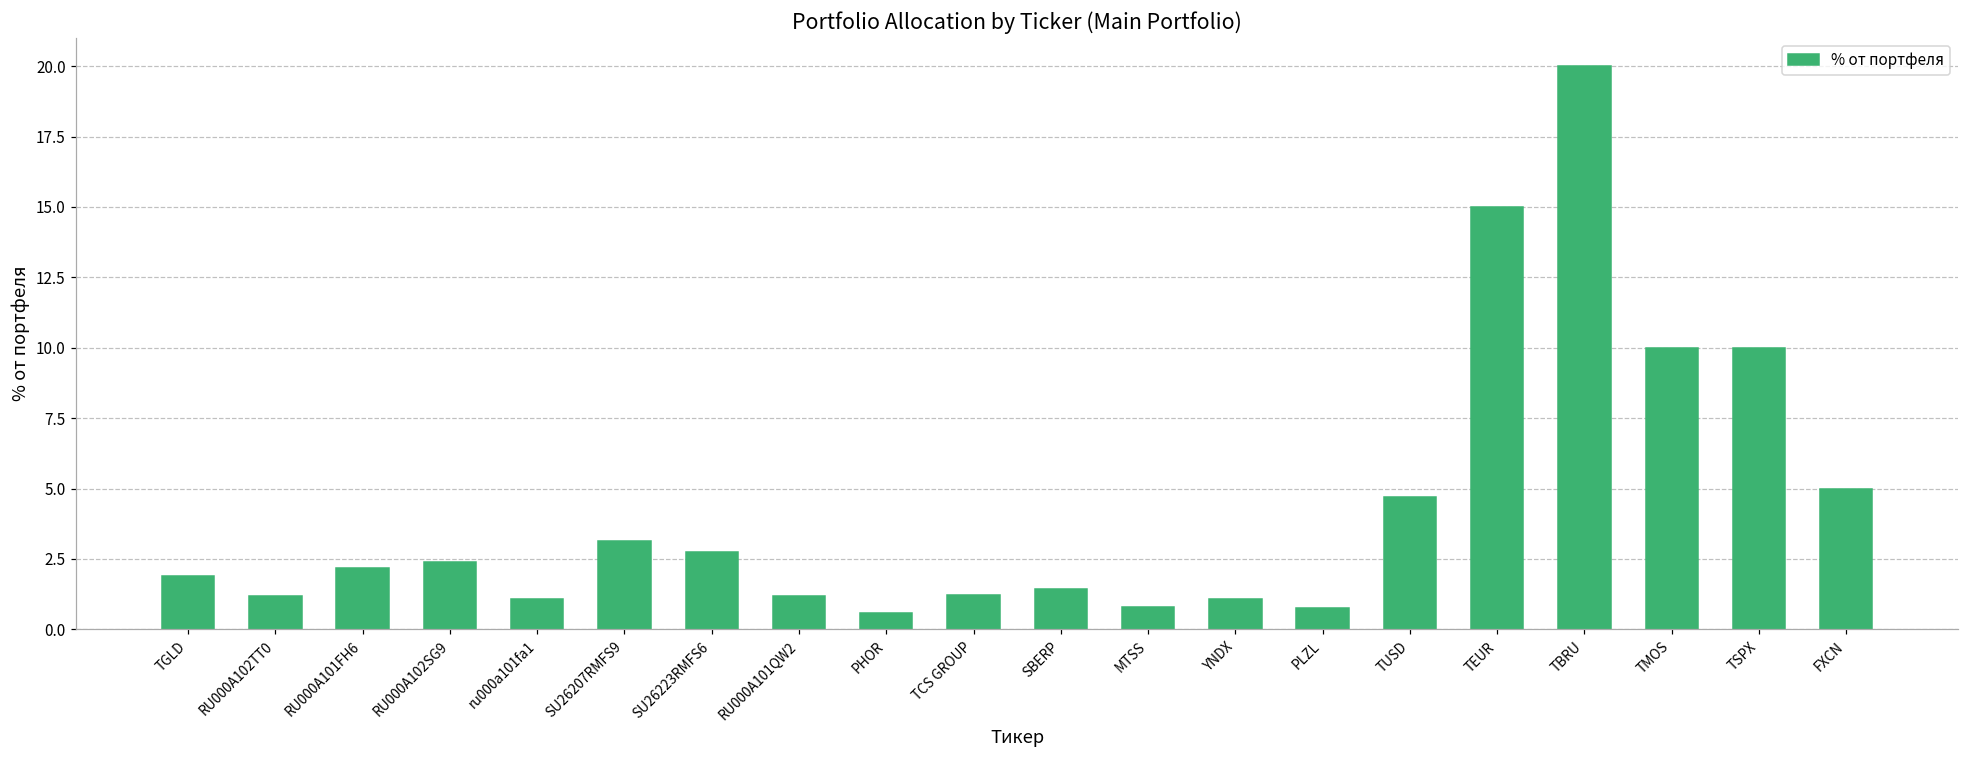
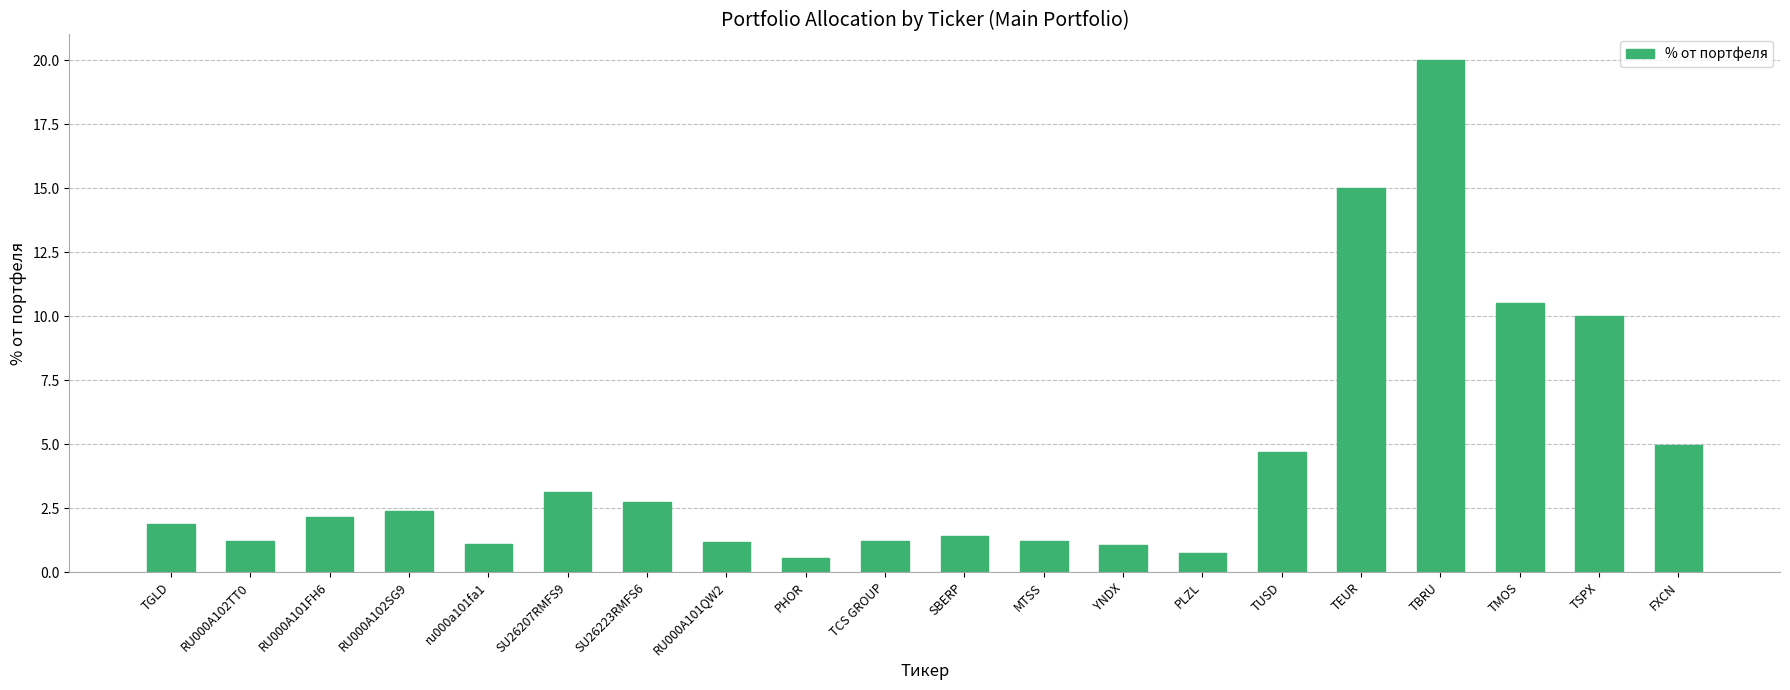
  {
    "TGLD": 1.9,
    "RU000A102TT0": 1.2,
    "RU000A101FH6": 2.2,
    "RU000A102SG9": 2.4,
    "ru000a101fa1": 1.1,
    "SU26207RMFS9": 3.1,
    "SU26223RMFS6": 2.7,
    "RU000A101QW2": 1.2,
    "PHOR": 0.6,
    "TCS GROUP": 1.2,
    "SBERP": 1.4,
-   "MTSS": 0.8,
+   "MTSS": 1.2,
    "YNDX": 1.1,
    "PLZL": 0.8,
    "TUSD": 4.7,
    "TEUR": 15.0,
    "TBRU": 20.0,
-   "TMOS": 10.0,
+   "TMOS": 10.5,
    "TSPX": 10.0,
    "FXCN": 5.0
  }
